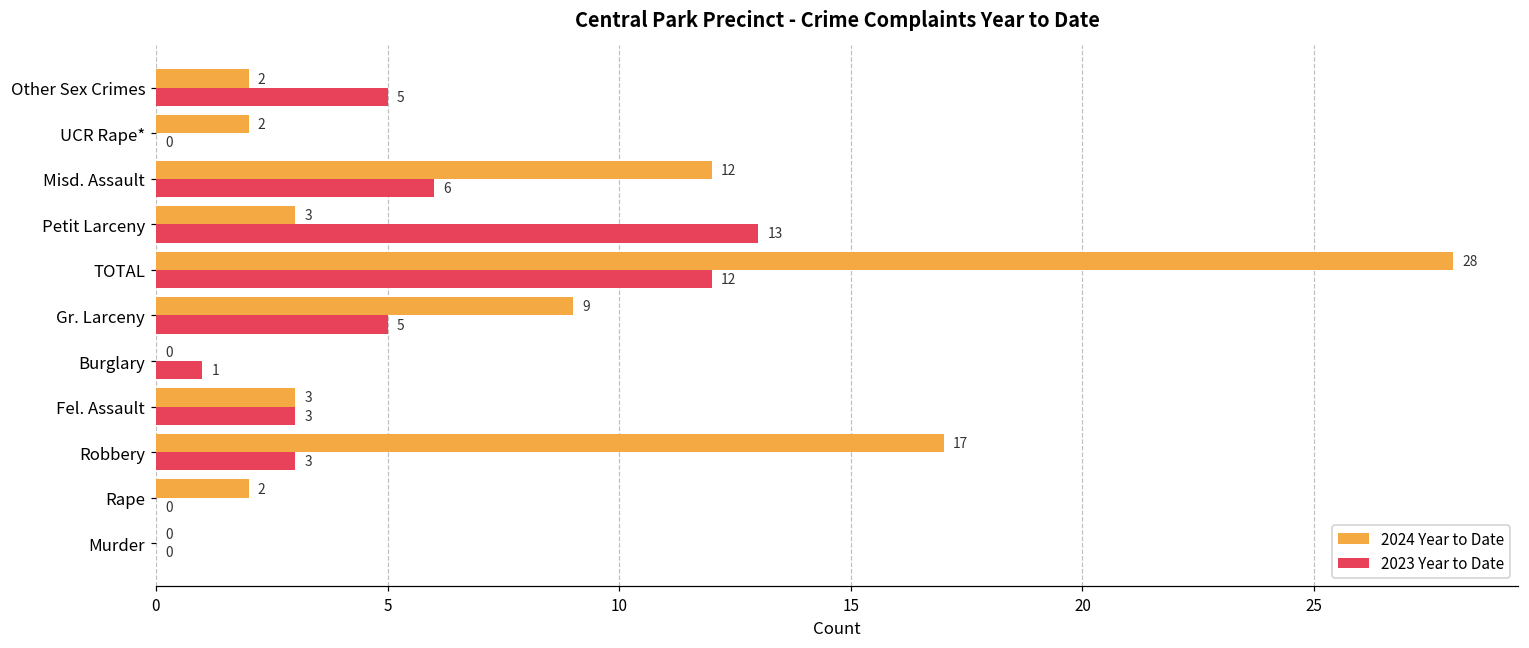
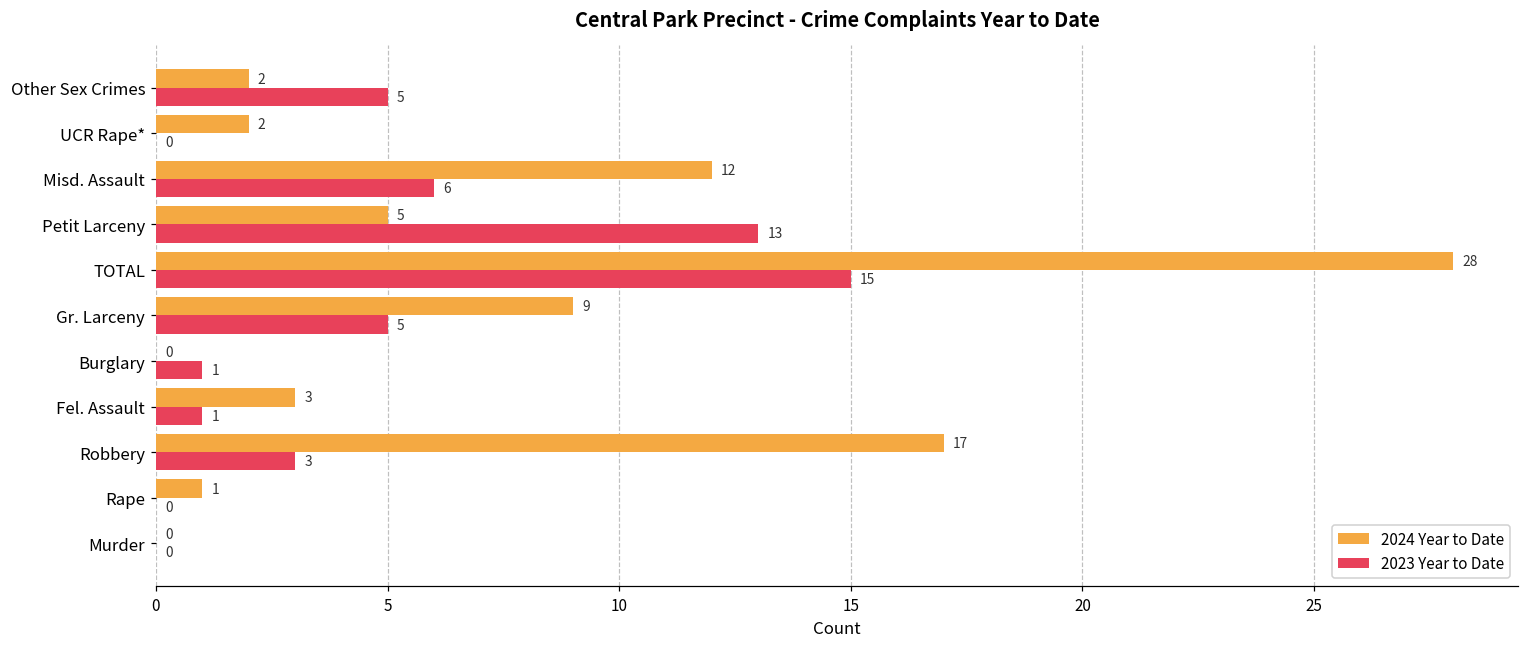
  {
    "2024 Year to Date": {
      "Other Sex Crimes": 2,
      "UCR Rape*": 2,
      "Misd. Assault": 12,
-     "Petit Larceny": 3,
+     "Petit Larceny": 5,
      "TOTAL": 28,
      "Gr. Larceny": 9,
      "Burglary": 0,
      "Fel. Assault": 3,
      "Robbery": 17,
-     "Rape": 2,
+     "Rape": 1,
      "Murder": 0
    },
    "2023 Year to Date": {
      "Other Sex Crimes": 5,
      "UCR Rape*": 0,
      "Misd. Assault": 6,
      "Petit Larceny": 13,
-     "TOTAL": 12,
+     "TOTAL": 15,
      "Gr. Larceny": 5,
      "Burglary": 1,
-     "Fel. Assault": 3,
+     "Fel. Assault": 1,
      "Robbery": 3,
      "Rape": 0,
      "Murder": 0
    }
  }
